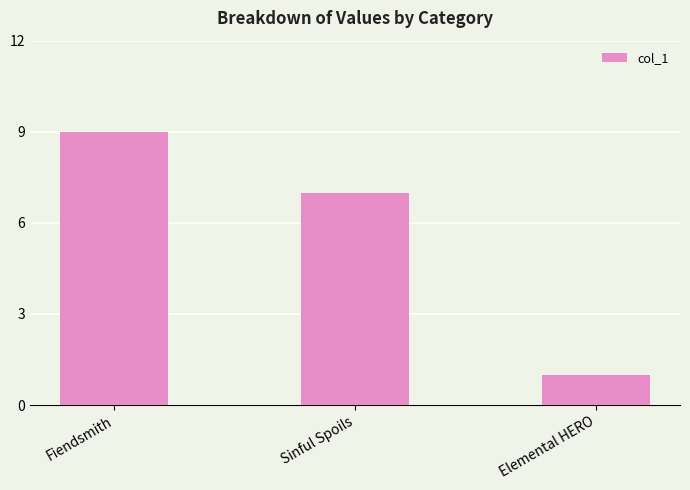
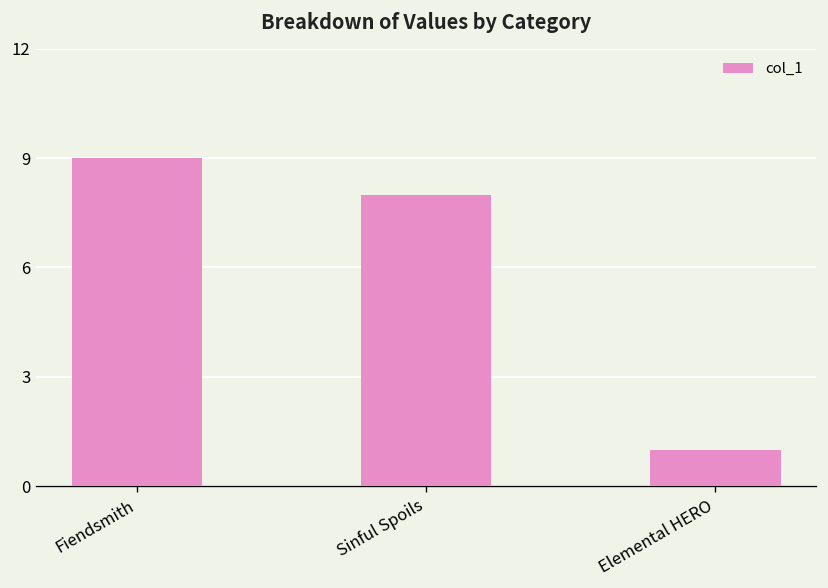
  {
    "Fiendsmith": 9,
-   "Sinful Spoils": 7,
+   "Sinful Spoils": 8,
    "Elemental HERO": 1
  }
